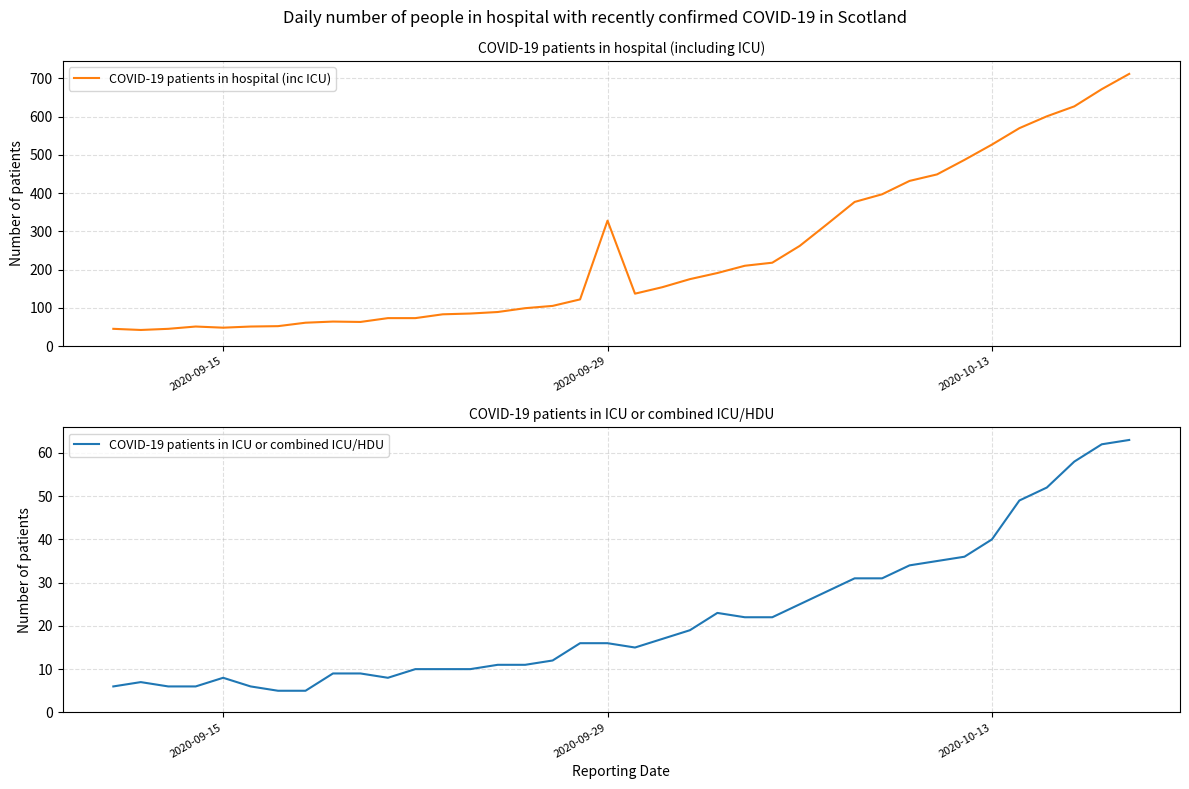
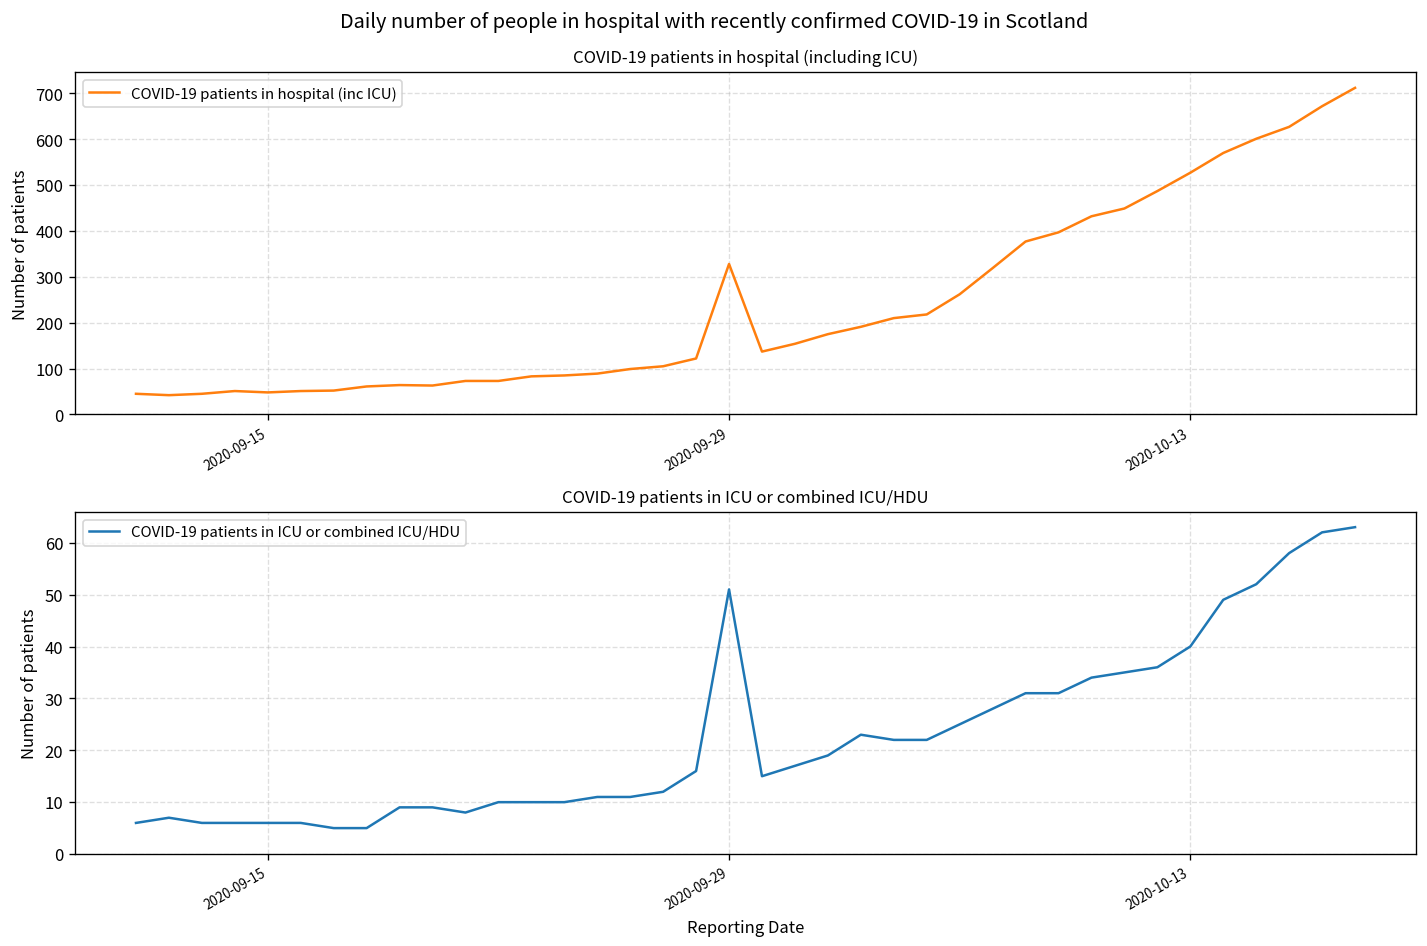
  {
    "COVID-19 patients in hospital (including ICU)": {
      "2020-09-15": 50,
      "2020-09-29": 330,
      "2020-10-13": 530
    },
    "COVID-19 patients in ICU or combined ICU/HDU": {
-     "2020-09-15": 8,
-     "2020-09-29": 16,
+     "2020-09-15": 6,
+     "2020-09-29": 51,
      "2020-10-13": 40
    }
  }
